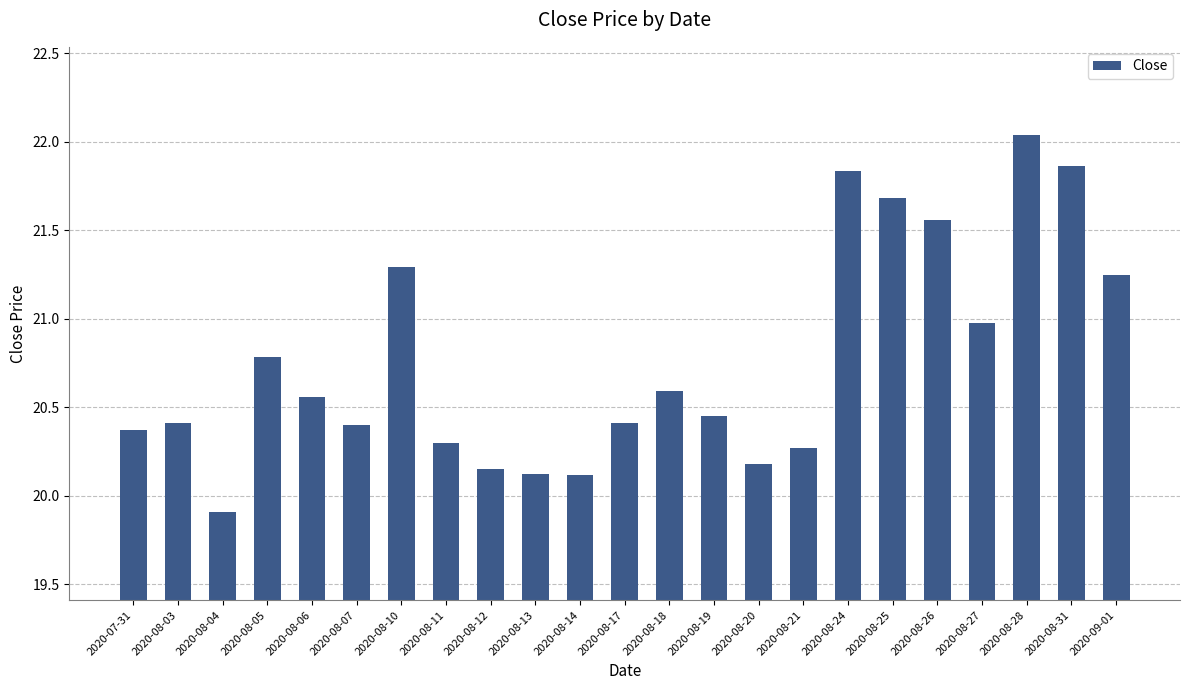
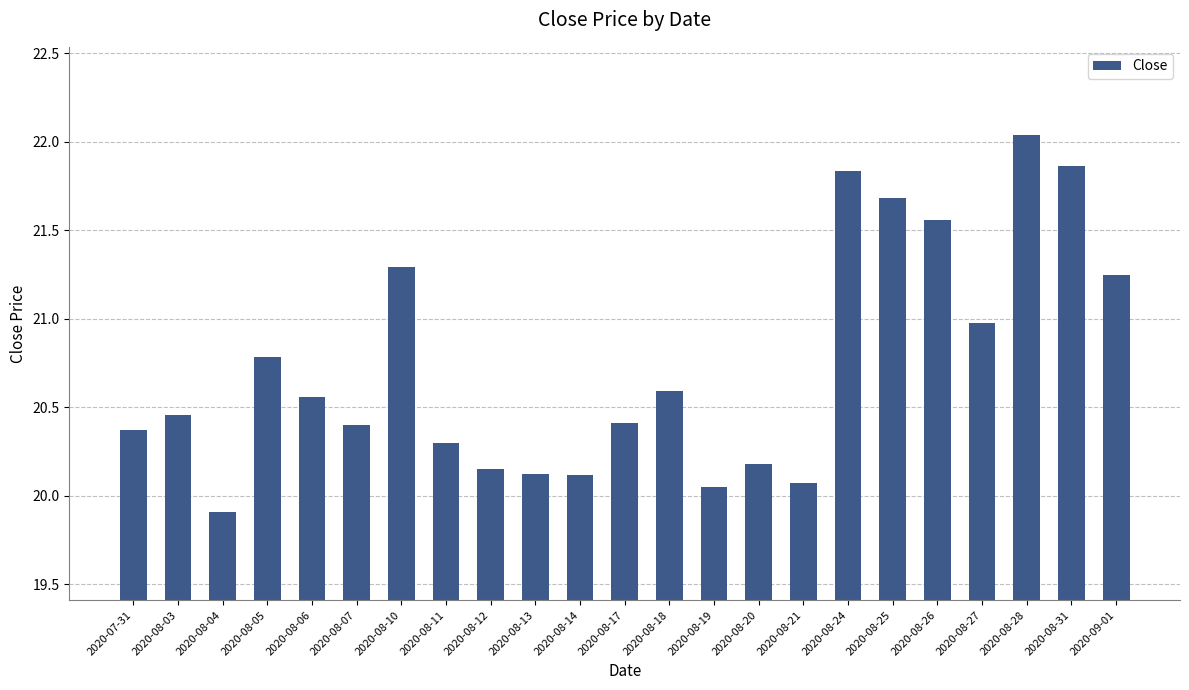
  {
    "2020-07-31": 20.37,
-   "2020-08-03": 20.41,
+   "2020-08-03": 20.45,
    "2020-08-04": 19.91,
    "2020-08-05": 20.79,
    "2020-08-06": 20.56,
    "2020-08-07": 20.40,
    "2020-08-10": 21.29,
    "2020-08-11": 20.30,
    "2020-08-12": 20.15,
    "2020-08-13": 20.13,
    "2020-08-14": 20.12,
    "2020-08-17": 20.41,
    "2020-08-18": 20.59,
-   "2020-08-19": 20.45,
+   "2020-08-19": 20.05,
    "2020-08-20": 20.18,
-   "2020-08-21": 20.27,
+   "2020-08-21": 20.07,
    "2020-08-24": 21.83,
    "2020-08-25": 21.68,
    "2020-08-26": 21.56,
    "2020-08-27": 20.98,
    "2020-08-28": 22.04,
    "2020-08-31": 21.87,
    "2020-09-01": 21.25
  }
